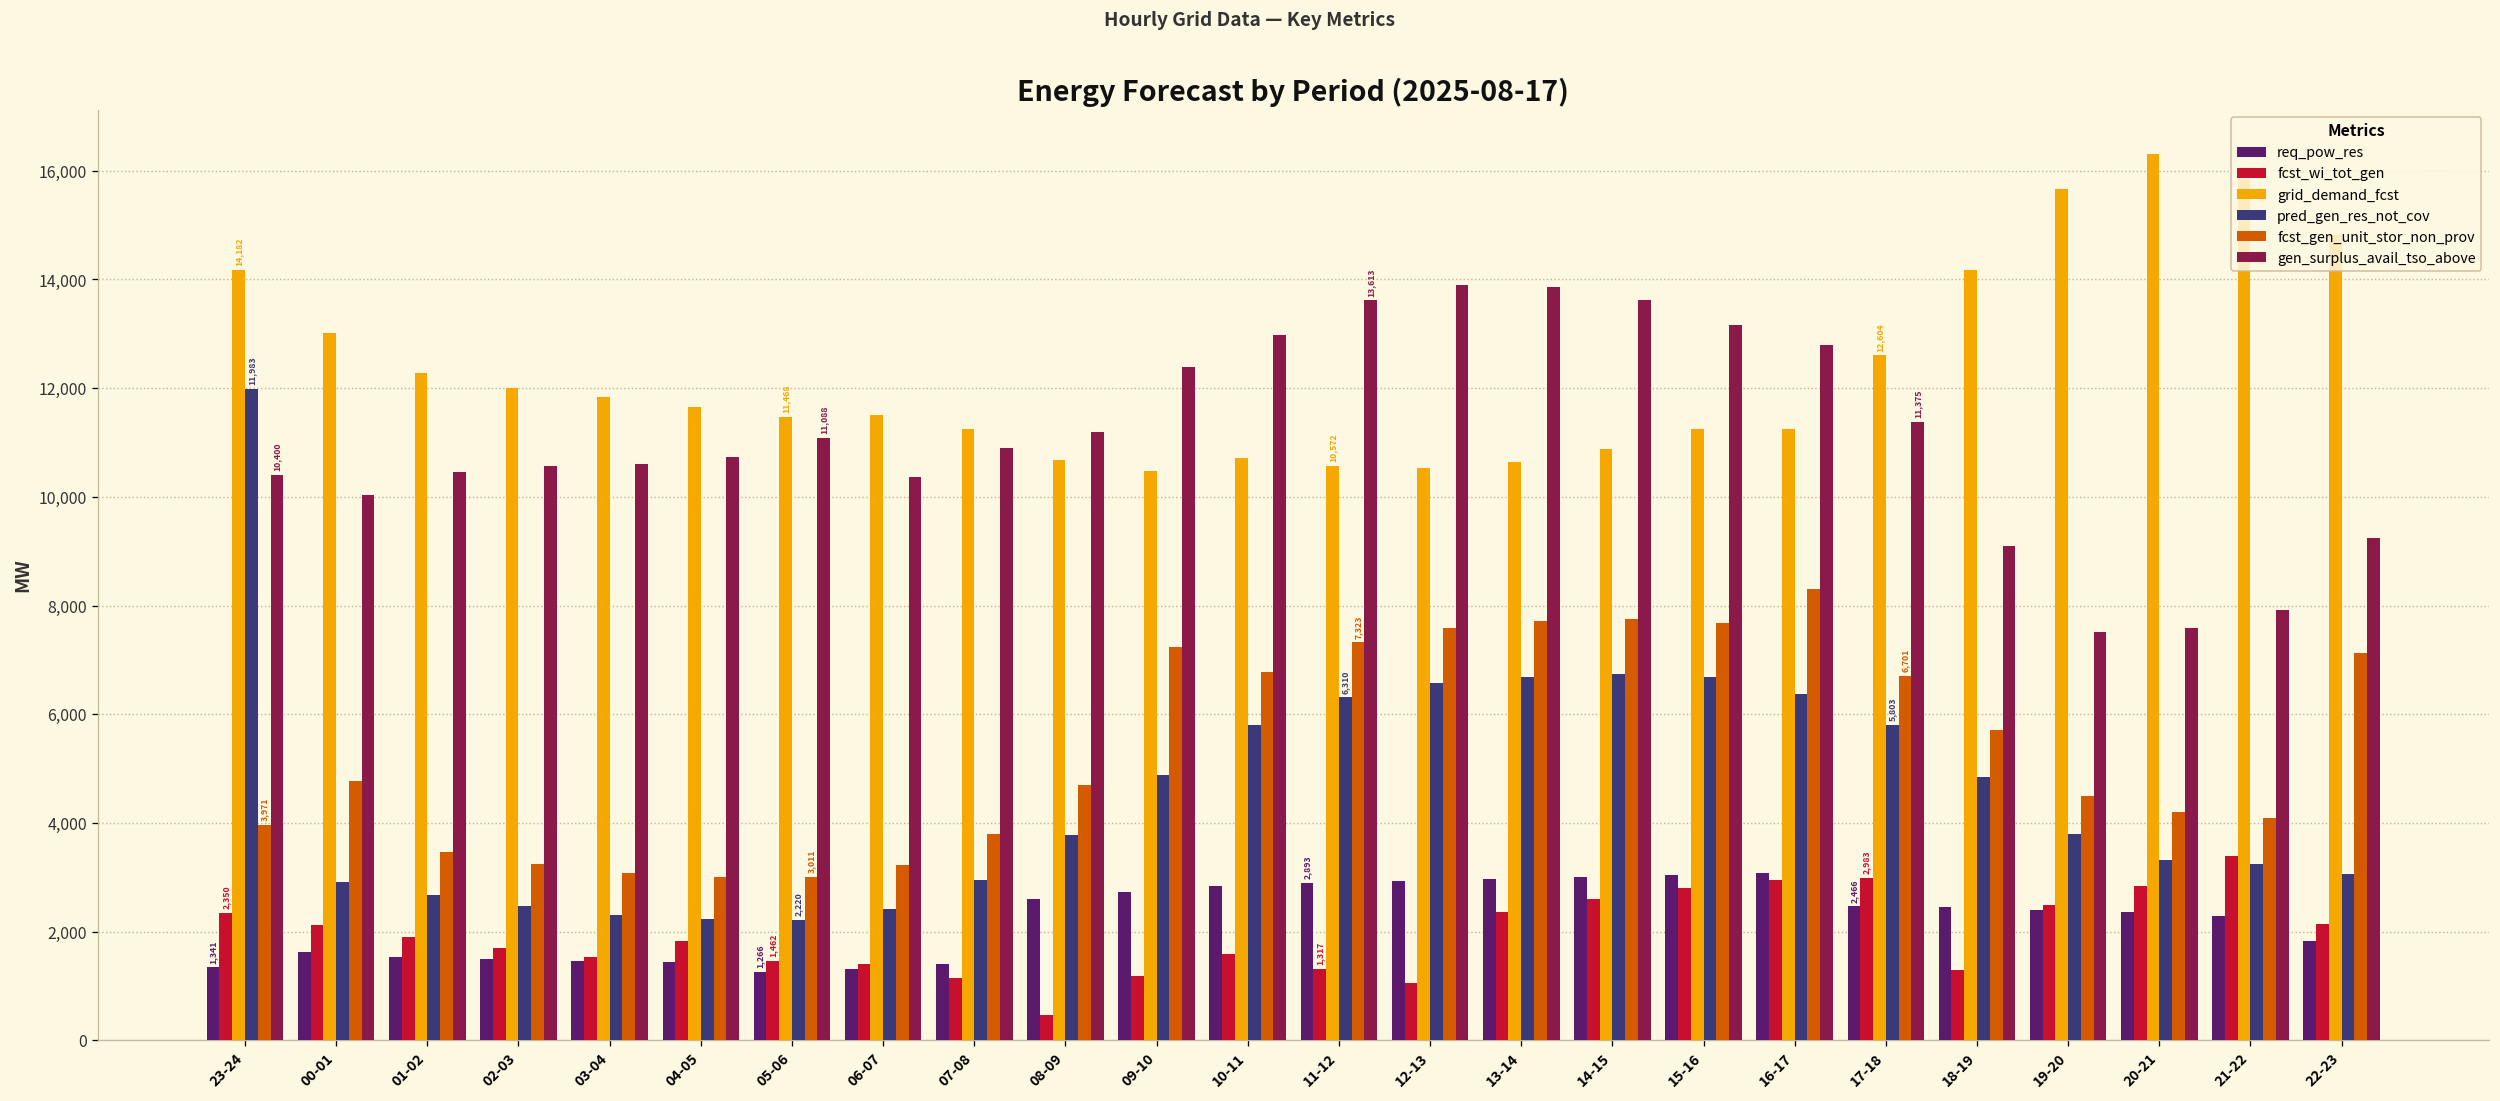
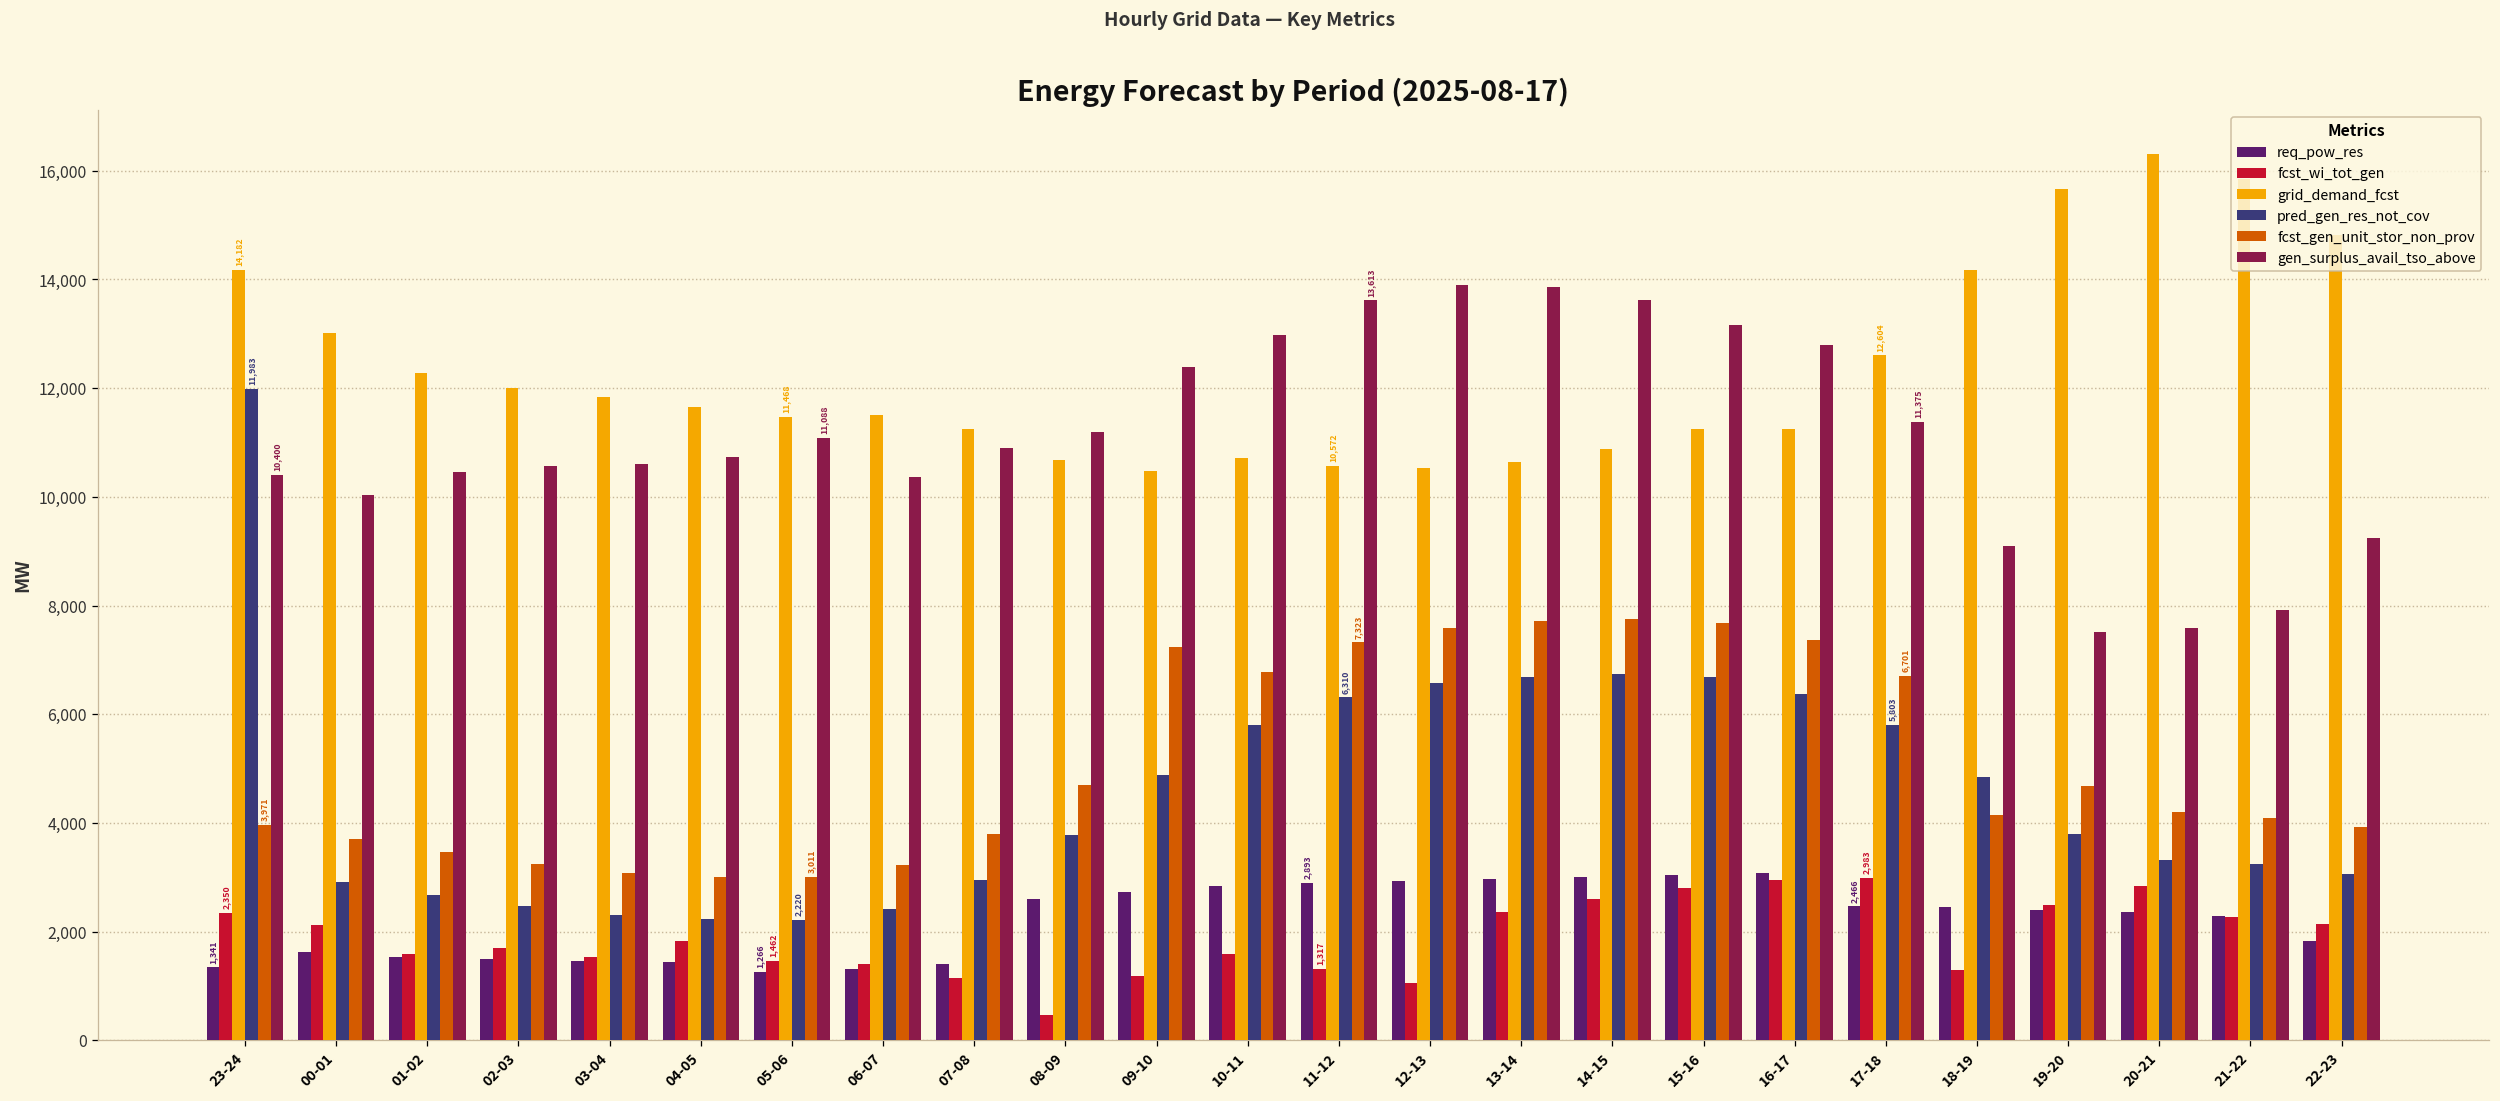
  {
    "fcst_wi_tot_gen": {
      "00-01": "2,100",
-     "01-02": "1,900",
+     "01-02": "1,600",
      "02-03": "1,700",
      "03-04": "1,500",
      "04-05": "1,800",
      "06-07": "1,400",
      "07-08": "1,100",
      "08-09": "500",
      "09-10": "1,200",
      "10-11": "1,600",
      "12-13": "1,100",
      "13-14": "2,400",
      "14-15": "2,600",
      "15-16": "2,800",
      "16-17": "2,900",
      "18-19": "1,300",
      "19-20": "2,500",
      "20-21": "2,800",
-     "21-22": "3,400",
+     "21-22": "2,300",
      "22-23": "2,100"
    },
    "grid_demand_fcst": {
      "23-24": "14,182",
      "05-06": "11,468",
      "11-12": "10,572",
      "17-18": "12,604"
    },
    "fcst_gen_unit_stor_non_prov": {
-     "00-01": "4,800",
+     "00-01": "3,700",
      "01-02": "3,500",
      "02-03": "3,300",
      "03-04": "3,100",
      "04-05": "3,000",
      "06-07": "3,200",
      "07-08": "3,800",
      "08-09": "4,700",
      "09-10": "7,200",
      "10-11": "6,800",
      "12-13": "7,600",
      "13-14": "7,700",
      "14-15": "7,800",
      "15-16": "7,700",
-     "16-17": "8,300",
-     "18-19": "5,700",
-     "19-20": "4,500",
+     "16-17": "7,400",
+     "18-19": "4,200",
+     "19-20": "4,700",
      "20-21": "4,200",
      "21-22": "4,100",
-     "22-23": "7,100"
+     "22-23": "3,900"
    }
  }
